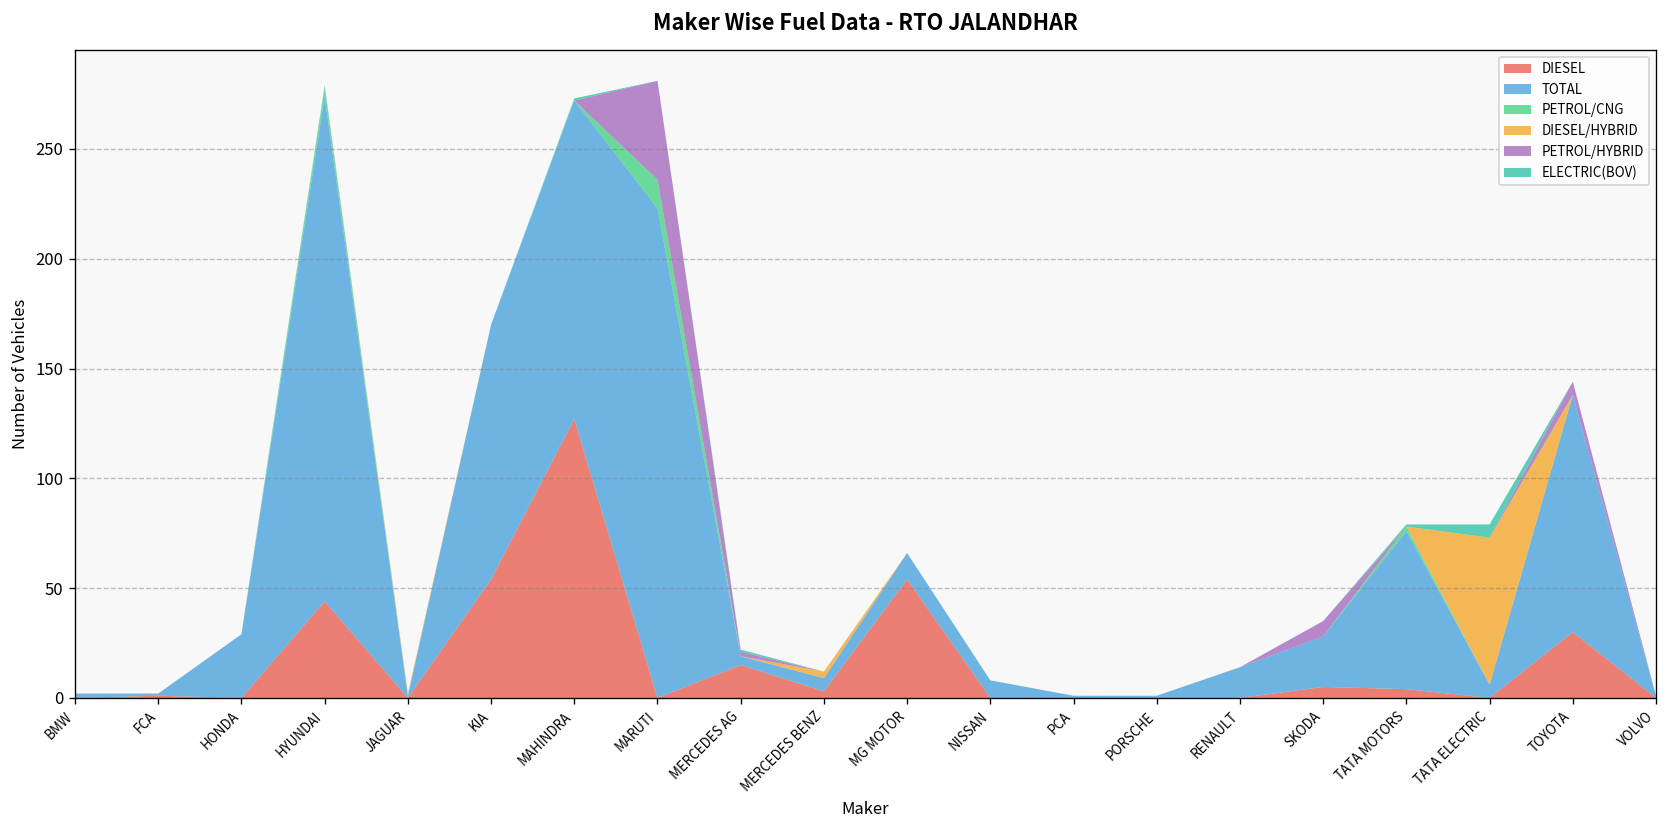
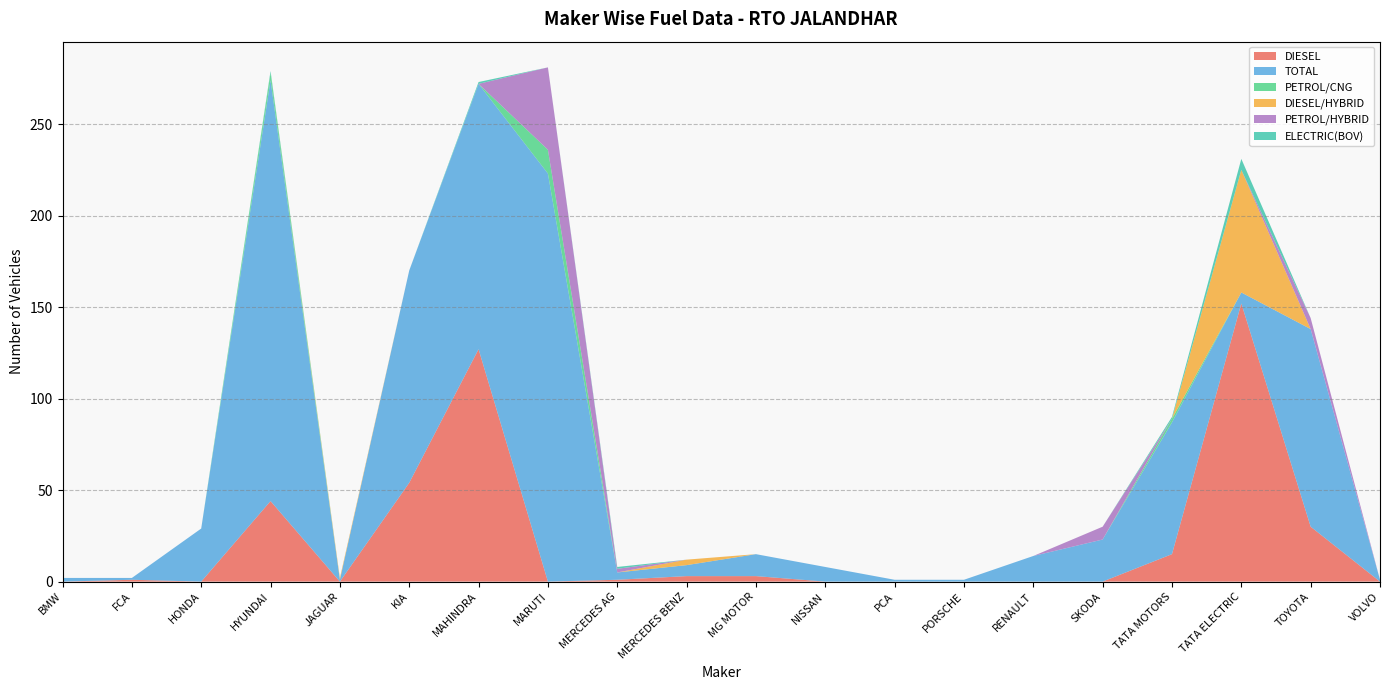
  {
    "DIESEL": {
      "BMW": 0,
      "HONDA": 0,
      "HYUNDAI": 44,
      "KIA": 54,
      "MAHINDRA": 127,
      "MARUTI": 0,
-     "MERCEDES AG": 15,
+     "MERCEDES AG": 1,
      "MERCEDES BENZ": 3,
-     "MG MOTOR": 54,
+     "MG MOTOR": 3,
      "NISSAN": 0,
      "RENAULT": 0,
-     "SKODA": 5,
-     "TATA MOTORS": 4,
-     "TATA ELECTRIC": 0,
+     "SKODA": 0,
+     "TATA MOTORS": 15,
+     "TATA ELECTRIC": 152,
      "TOYOTA": 30
    },
    "TOTAL": {
      "HYUNDAI": 230,
      "MARUTI": 223,
      "TATA MOTORS": 72
    }
  }
